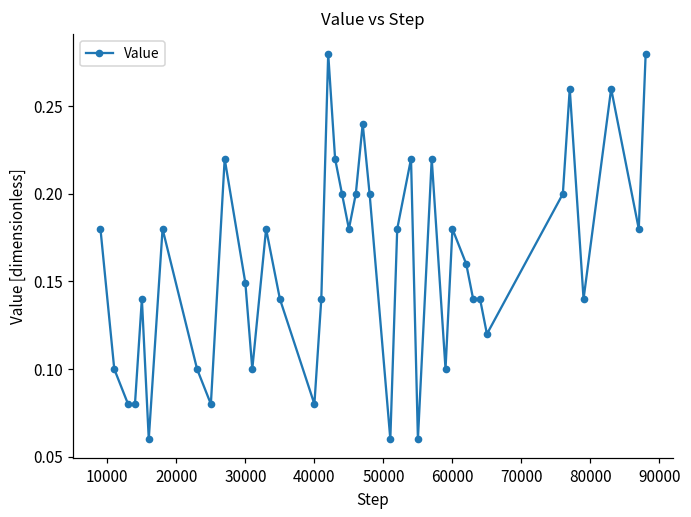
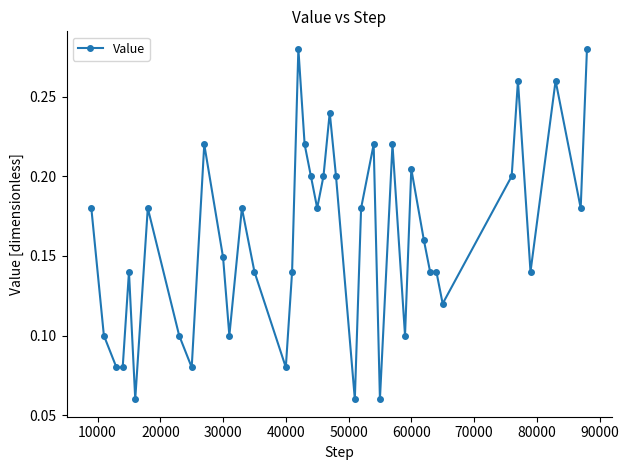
  {
    "30000": 0.149,
    "40000": 0.080,
-   "60000": 0.180
+   "60000": 0.205
  }
